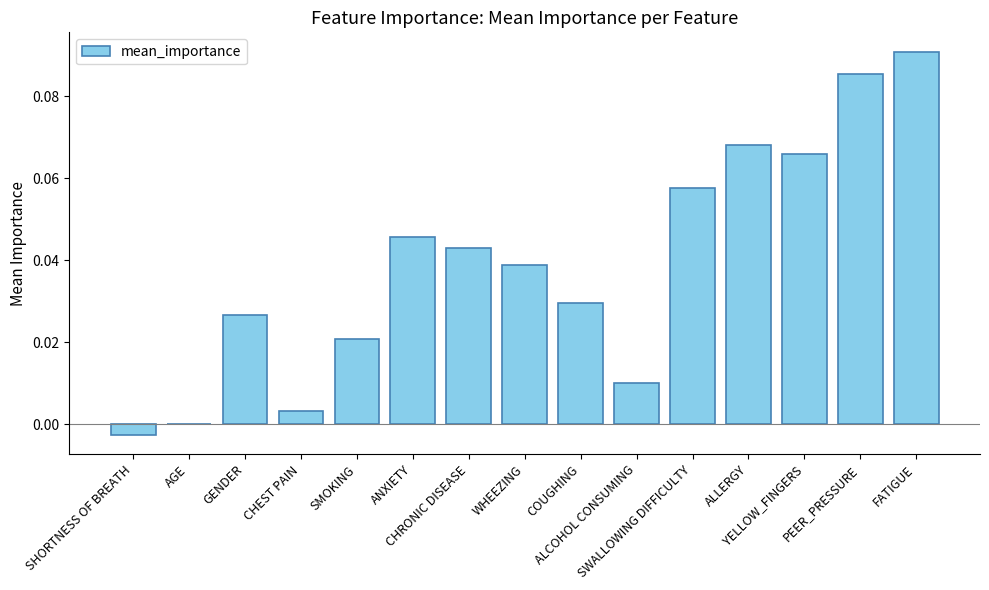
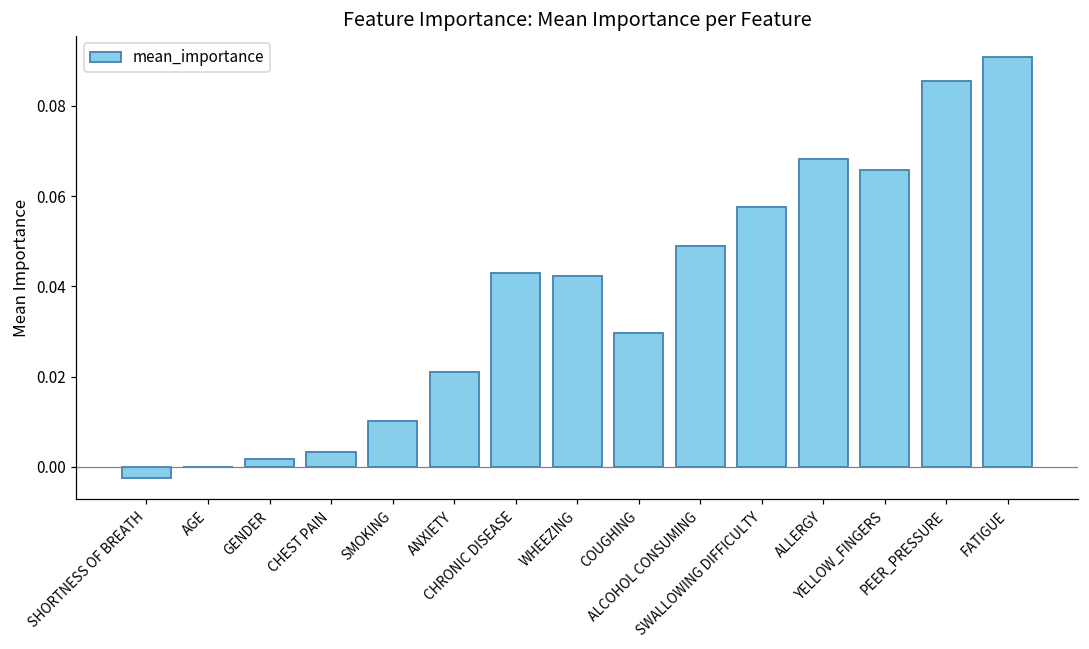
  {
    "SHORTNESS OF BREATH": -0.003,
-   "GENDER": 0.027,
+   "GENDER": 0.002,
    "CHEST PAIN": 0.003,
-   "SMOKING": 0.021,
-   "ANXIETY": 0.046,
+   "SMOKING": 0.010,
+   "ANXIETY": 0.021,
    "CHRONIC DISEASE": 0.043,
-   "WHEEZING": 0.039,
+   "WHEEZING": 0.042,
    "COUGHING": 0.030,
-   "ALCOHOL CONSUMING": 0.010,
+   "ALCOHOL CONSUMING": 0.049,
    "SWALLOWING DIFFICULTY": 0.058,
    "ALLERGY": 0.068,
    "YELLOW_FINGERS": 0.066,
    "PEER_PRESSURE": 0.085,
    "FATIGUE": 0.091
  }
